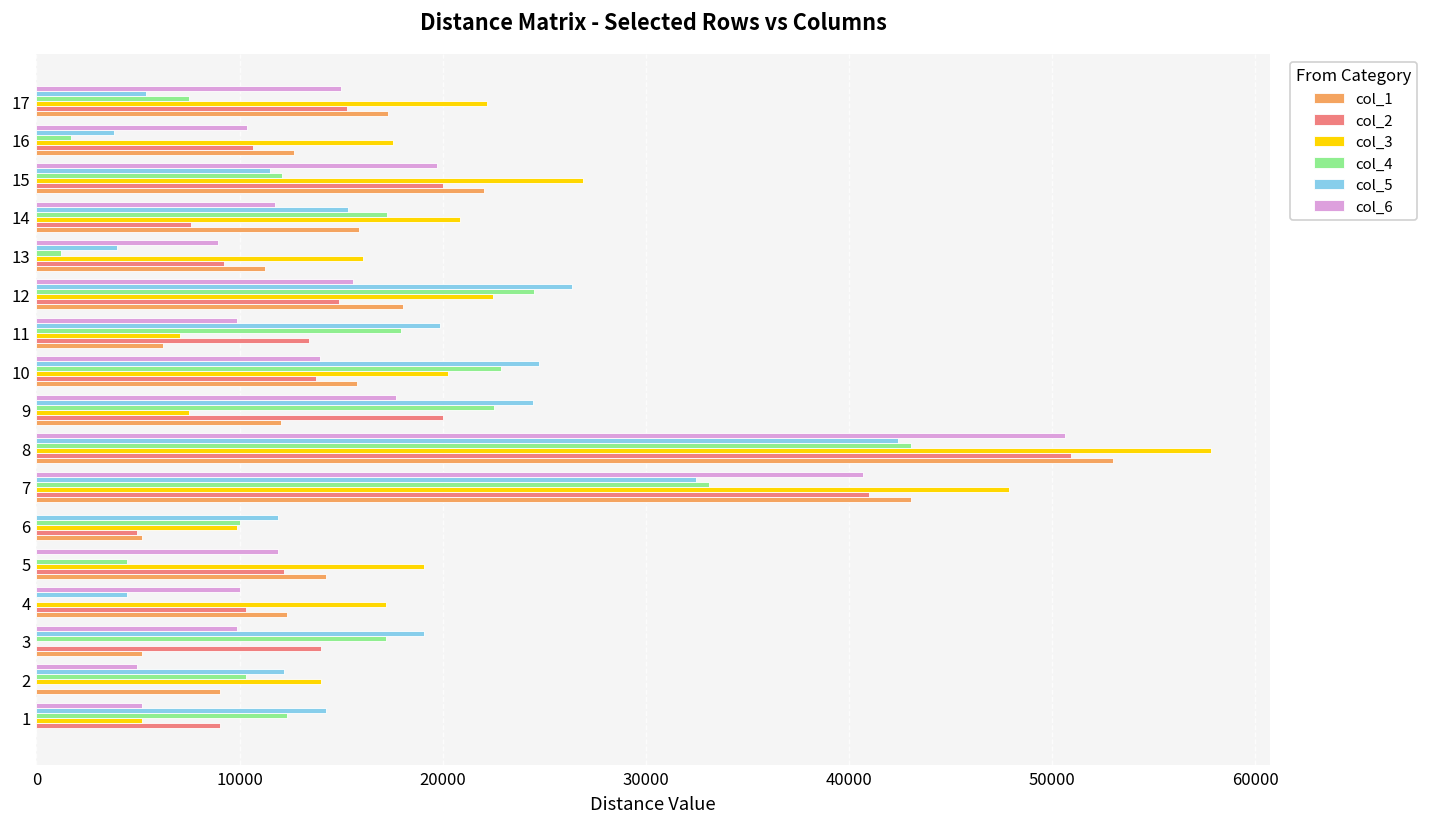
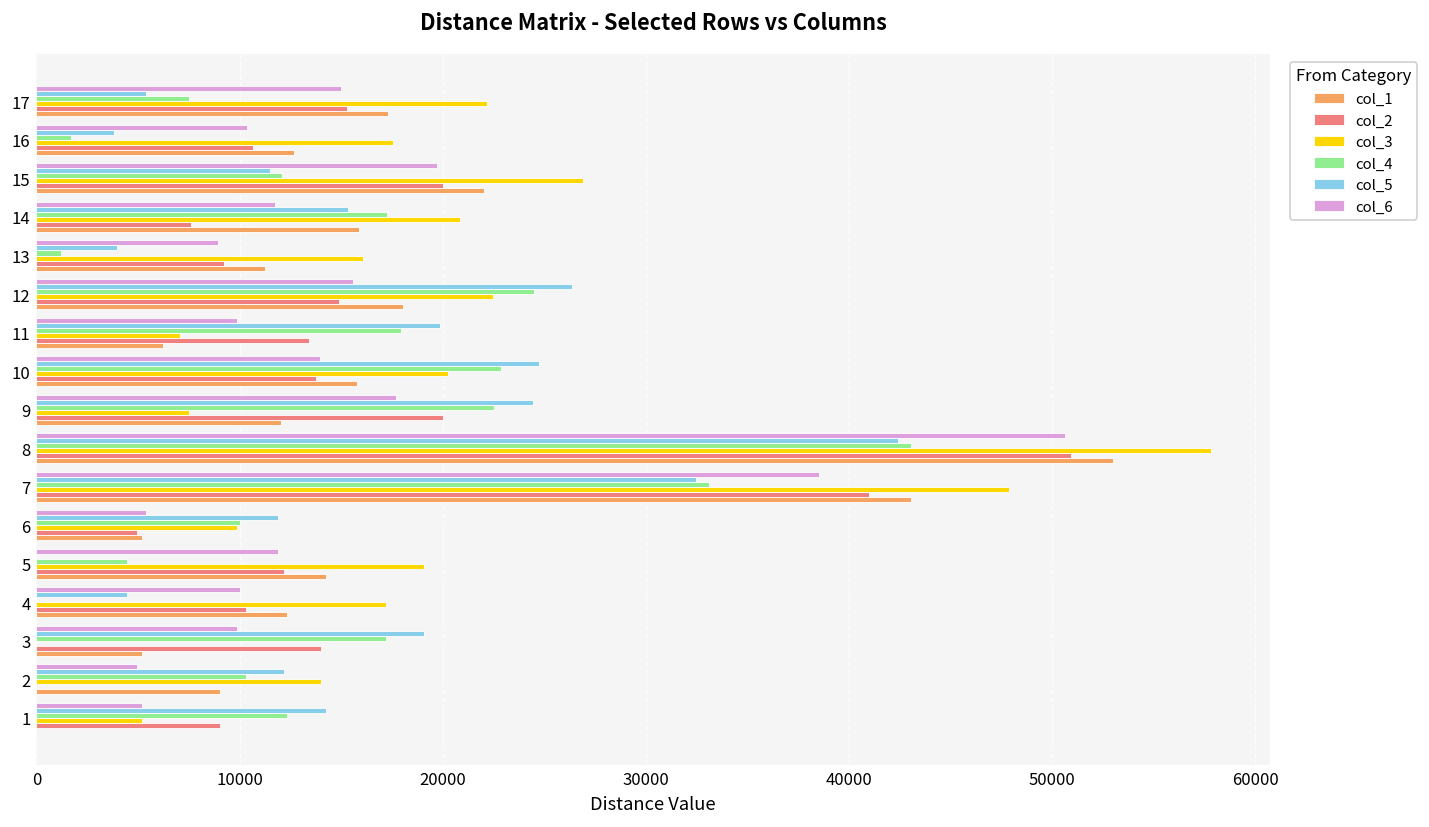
  {
    "col_3": {
      "17": 22200,
      "16": 17500,
      "15": 26900,
      "14": 20800,
      "13": 16100,
      "12": 22500,
      "11": 7100,
      "10": 20300,
      "9": 7500,
      "8": 57800,
      "7": 47900,
      "6": 9900,
      "5": 19100,
      "4": 17200,
      "3": 0,
      "2": 14000,
      "1": 5200
    },
    "col_4": {
      "17": 7500,
      "16": 1700,
      "15": 12100,
      "14": 17300,
      "13": 1200,
      "12": 24500,
      "11": 18000,
      "10": 22900,
      "9": 22500,
      "8": 43000,
      "7": 33100,
      "6": 10000,
      "5": 4500,
      "4": 0,
      "3": 17200,
      "2": 10300,
      "1": 12300
    },
    "col_5": {
      "17": 5400,
      "16": 3800,
      "15": 11500,
      "14": 15400,
      "13": 4000,
      "12": 26400,
      "11": 19900,
      "10": 24800,
      "9": 24400,
      "8": 42400,
      "7": 32500,
      "6": 11900,
      "5": 0,
      "4": 4500,
      "3": 19100,
      "2": 12200,
      "1": 14200
    },
    "col_6": {
      "17": 15000,
      "16": 10400,
      "15": 19700,
      "14": 11800,
      "13": 8900,
      "12": 15600,
      "11": 9900,
      "10": 14000,
      "9": 17700,
      "8": 50700,
-     "7": 40700,
-     "6": 0,
+     "7": 38500,
+     "6": 5400,
      "5": 11900,
      "4": 10000,
      "3": 9900,
      "2": 4900,
      "1": 5200
    }
  }
